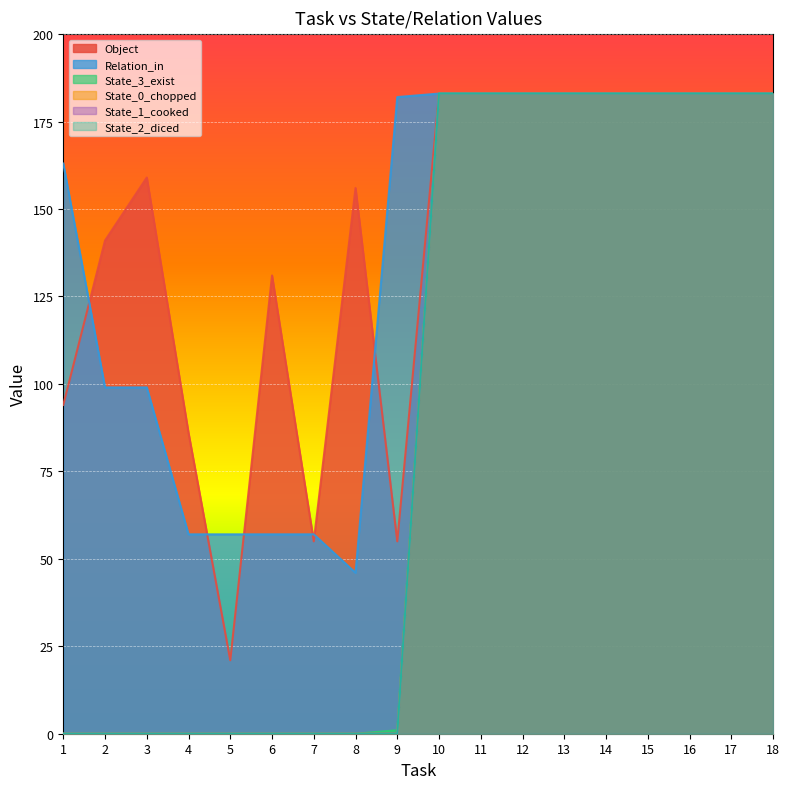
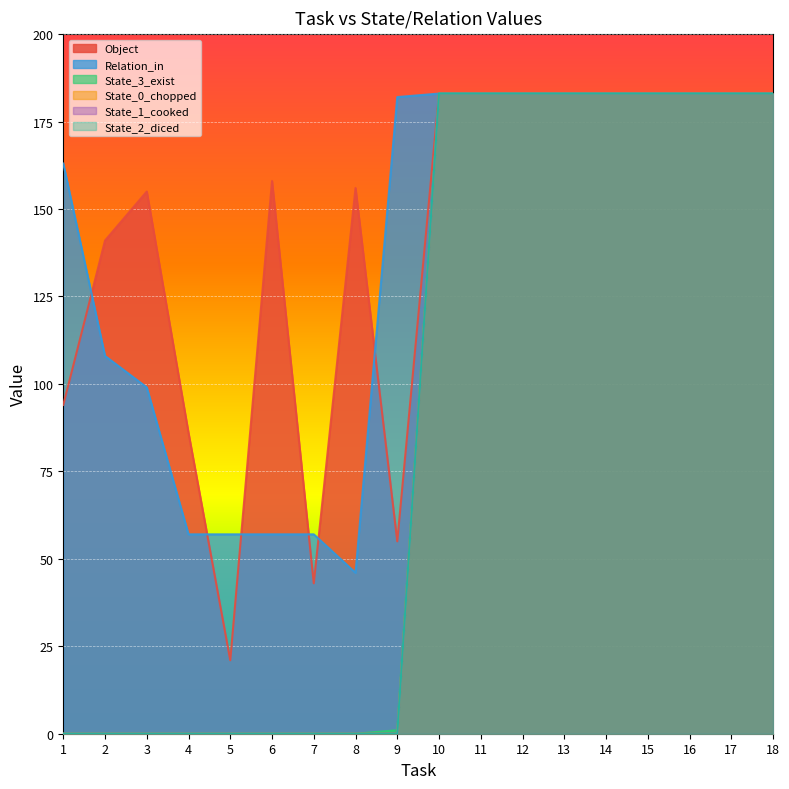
  {
    "Object": {
      "1": 94,
      "2": 141,
-     "3": 159,
+     "3": 155,
      "4": 86,
      "5": 21,
-     "6": 131,
-     "7": 55,
+     "6": 158,
+     "7": 43,
      "8": 156,
      "9": 55
    },
    "Relation_in": {
      "1": 163,
-     "2": 99,
+     "2": 108,
      "3": 99,
      "4": 57,
      "5": 57,
      "6": 57,
      "7": 57,
      "8": 46,
      "9": 182
    }
  }
